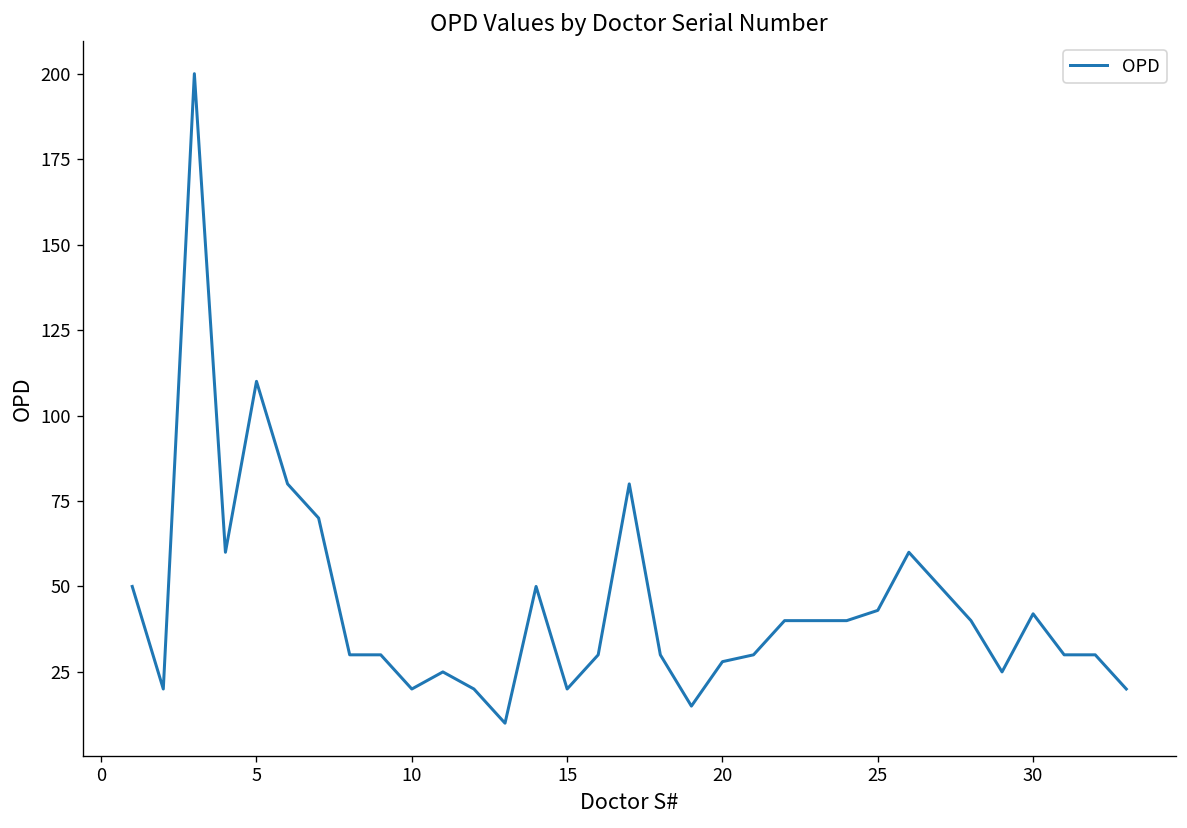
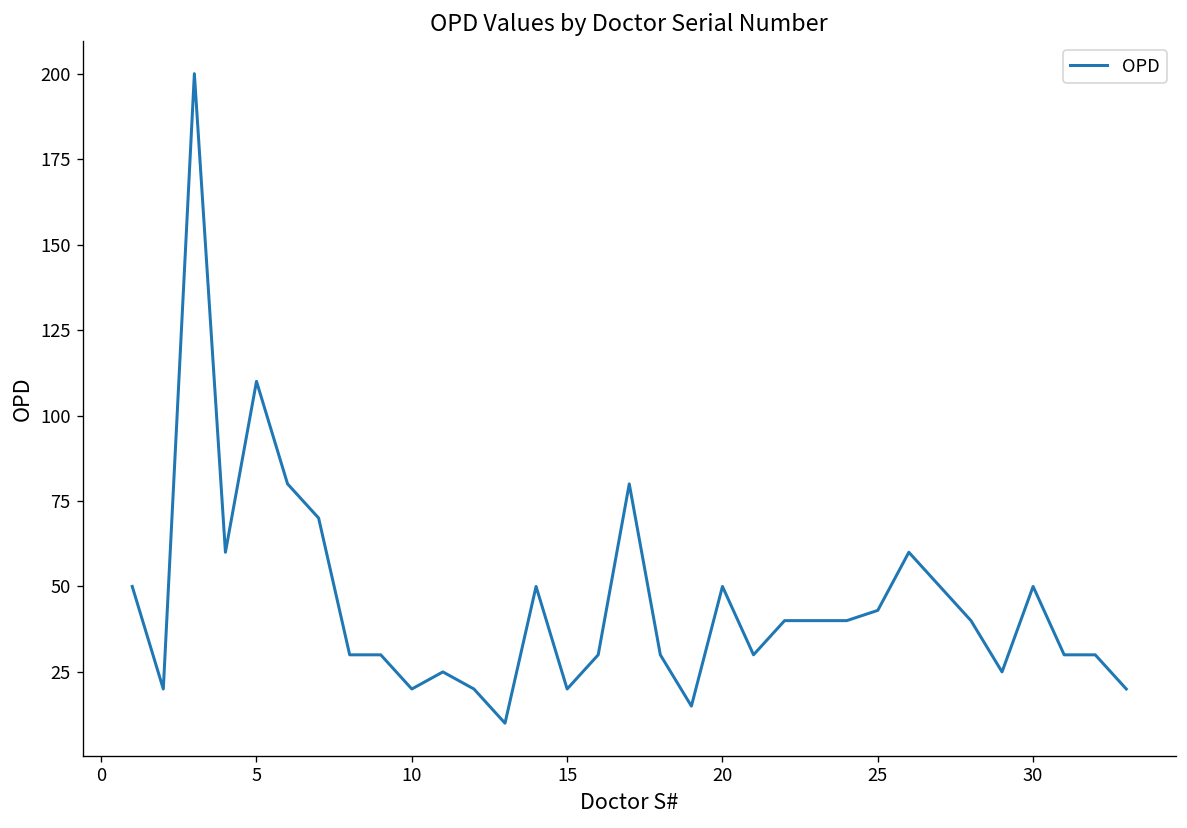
  {
    "5": 110,
    "10": 20,
    "15": 20,
-   "20": 28,
+   "20": 50,
    "25": 43,
-   "30": 42
+   "30": 50
  }
